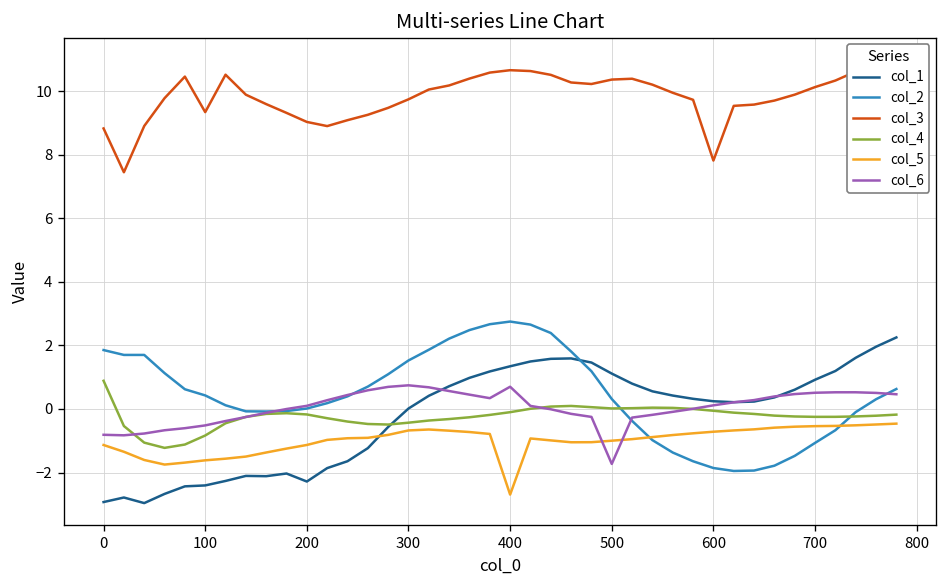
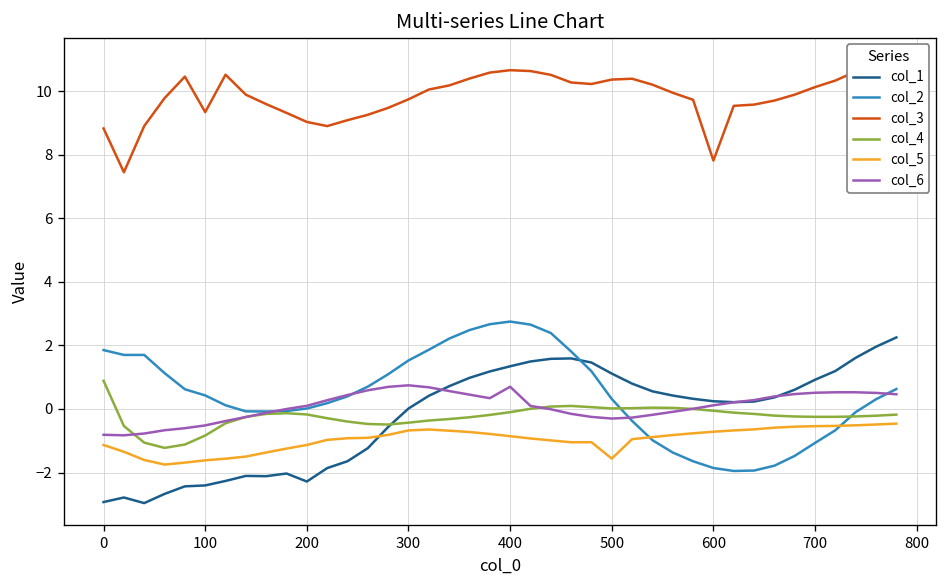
  {
    "col_1": {
      "0": -2.9,
      "100": -2.4,
      "200": -2.3,
      "300": 0.0,
      "400": 1.3,
      "500": 1.1,
      "600": 0.2,
      "700": 0.9
    },
    "col_2": {
      "0": 1.9,
      "100": 0.4,
      "300": 1.5,
      "400": 2.8,
      "500": 0.3,
      "600": -1.9,
      "700": -1.1
    },
    "col_3": {
      "0": 8.8,
      "100": 9.3,
      "200": 9.0,
      "300": 9.7,
      "400": 10.7,
      "500": 10.4,
      "600": 7.8,
      "700": 10.1
    },
    "col_4": {
      "0": 0.9,
      "100": -0.8,
      "200": -0.2,
      "300": -0.4,
      "400": -0.1,
      "500": 0.0,
      "600": -0.1,
      "700": -0.2
    },
    "col_5": {
      "0": -1.1,
      "100": -1.6,
      "200": -1.1,
      "300": -0.7,
-     "400": -2.7,
-     "500": -1.0,
+     "400": -0.9,
+     "500": -1.6,
      "600": -0.7,
      "700": -0.5
    },
    "col_6": {
      "0": -0.8,
      "100": -0.5,
      "300": 0.7,
      "400": 0.7,
-     "500": -1.7,
+     "500": -0.3,
      "600": 0.1,
      "700": 0.5
    }
  }
